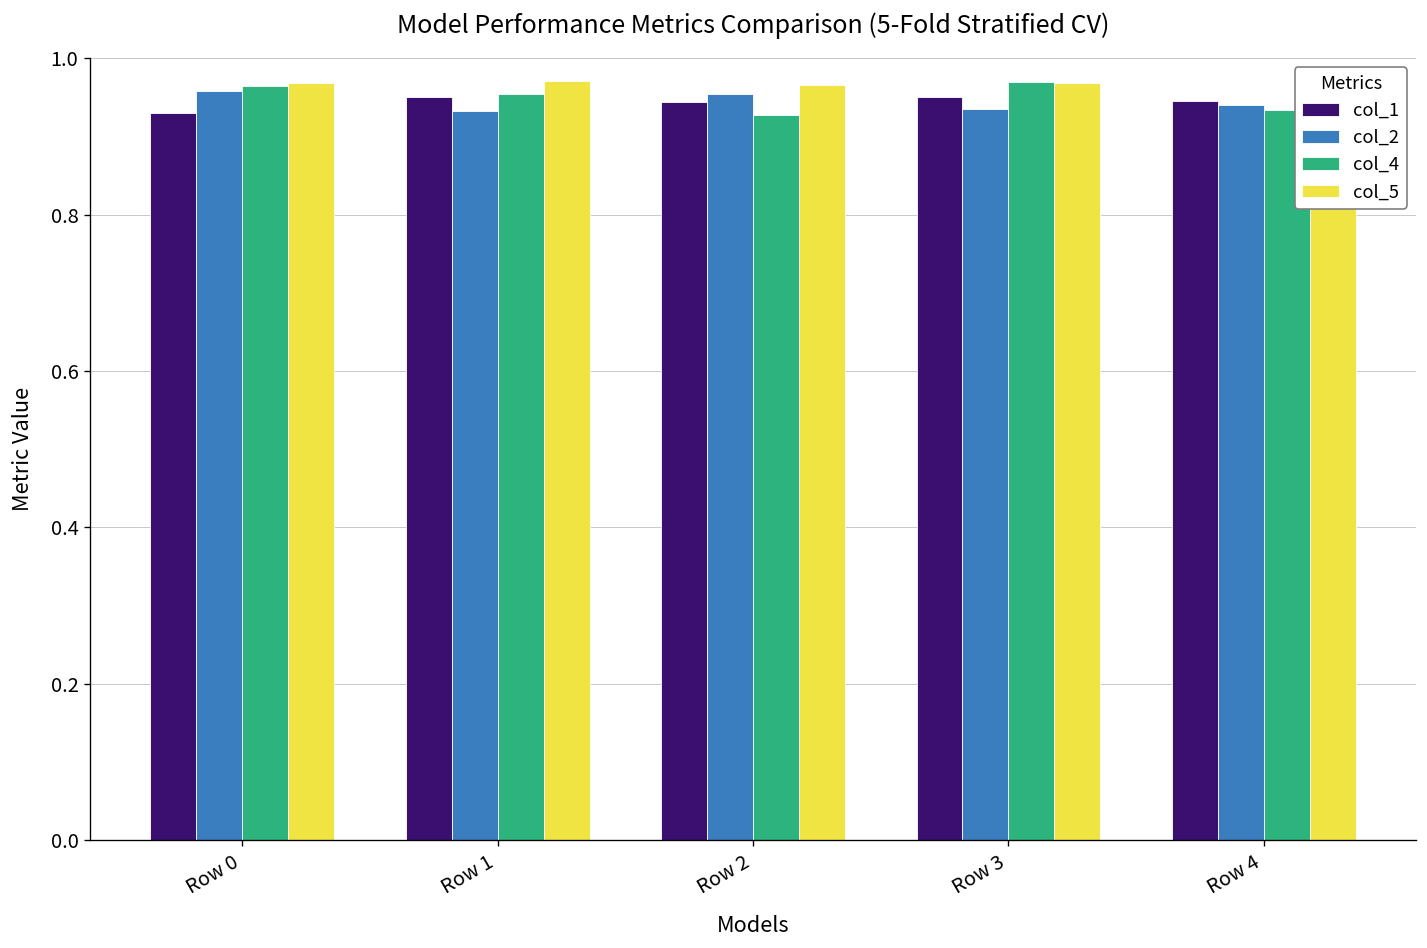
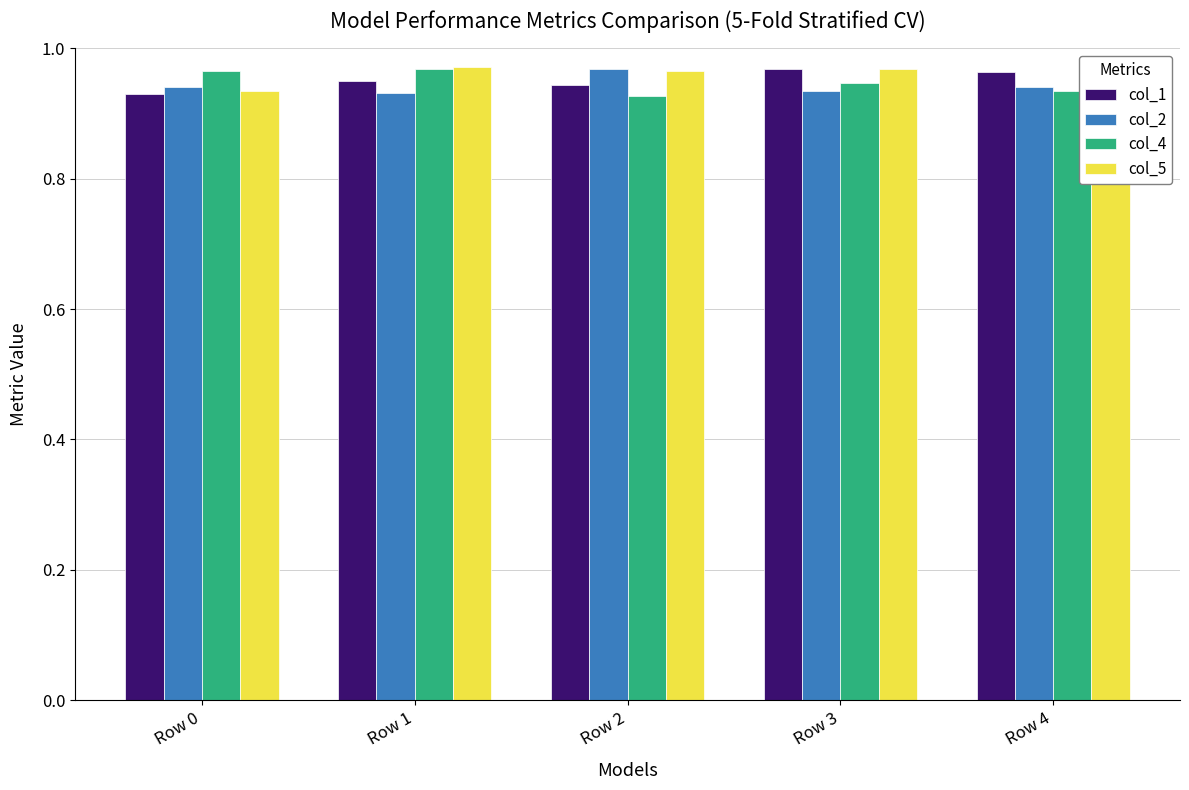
  {
    "col_1": {
      "Row 0": 0.93,
      "Row 1": 0.95,
      "Row 2": 0.94,
-     "Row 3": 0.95,
-     "Row 4": 0.95
+     "Row 3": 0.97,
+     "Row 4": 0.96
    },
    "col_2": {
-     "Row 0": 0.96,
+     "Row 0": 0.94,
      "Row 1": 0.93,
-     "Row 2": 0.95,
+     "Row 2": 0.97,
      "Row 3": 0.94,
      "Row 4": 0.94
    },
    "col_4": {
      "Row 0": 0.96,
-     "Row 1": 0.95,
+     "Row 1": 0.97,
      "Row 2": 0.93,
-     "Row 3": 0.97,
+     "Row 3": 0.95,
      "Row 4": 0.93
    },
    "col_5": {
-     "Row 0": 0.97,
+     "Row 0": 0.93,
      "Row 1": 0.97,
      "Row 2": 0.97,
      "Row 3": 0.97
    }
  }
